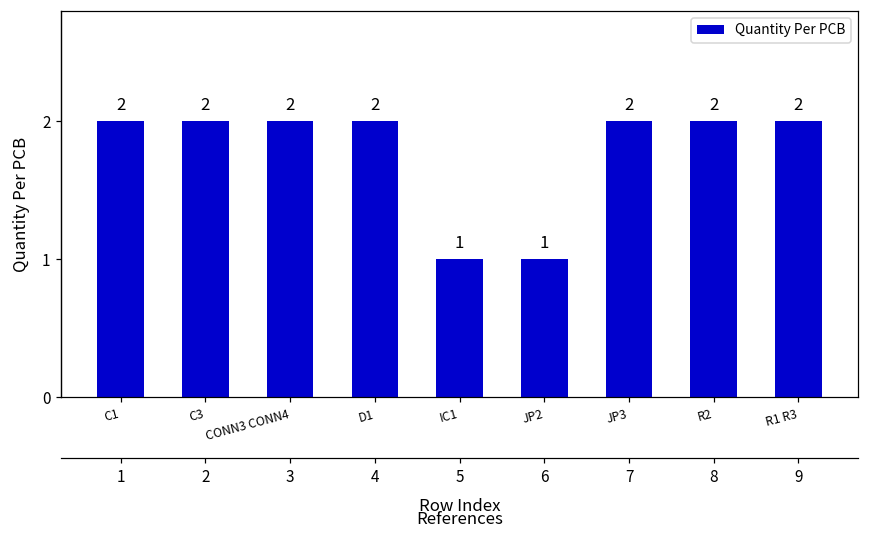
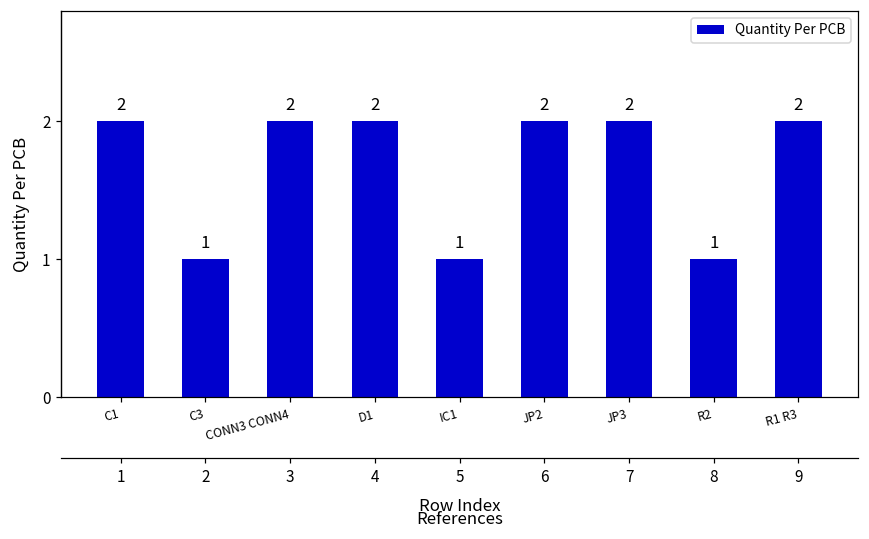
  {
    "C1": 2,
-   "C3": 2,
+   "C3": 1,
    "CONN3 CONN4": 2,
    "D1": 2,
    "IC1": 1,
-   "JP2": 1,
+   "JP2": 2,
    "JP3": 2,
-   "R2": 2,
+   "R2": 1,
    "R1 R3": 2
  }
